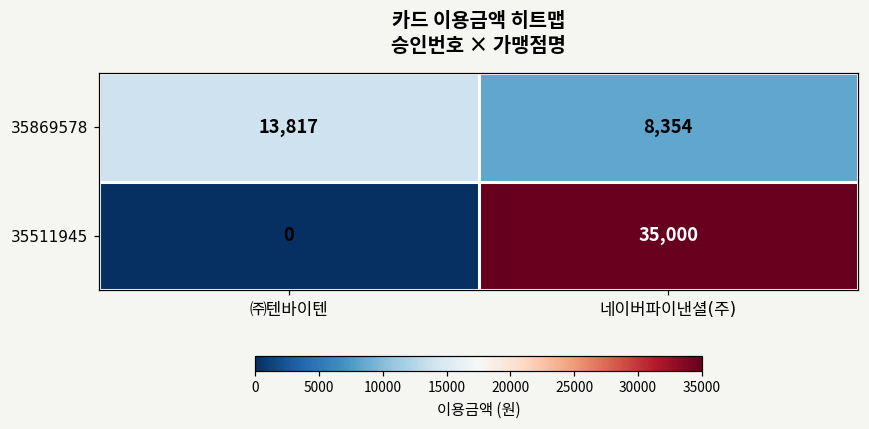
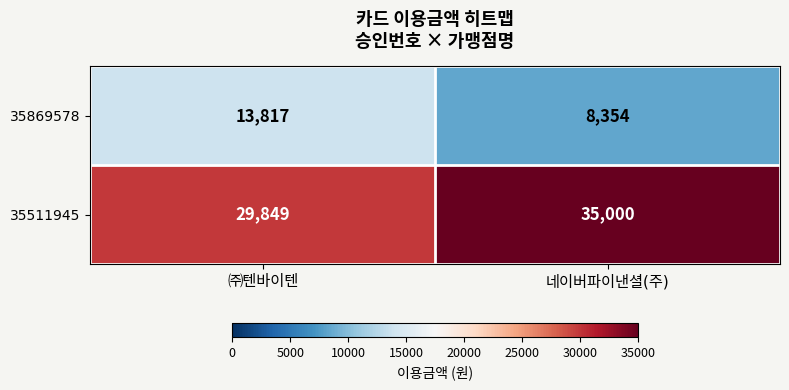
  {
    "35869578": {
      "㈜텐바이텐": "13,817",
      "네이버파이낸셜(주)": "8,354"
    },
    "35511945": {
-     "㈜텐바이텐": "0",
+     "㈜텐바이텐": "29,849",
      "네이버파이낸셜(주)": "35,000"
    }
  }
